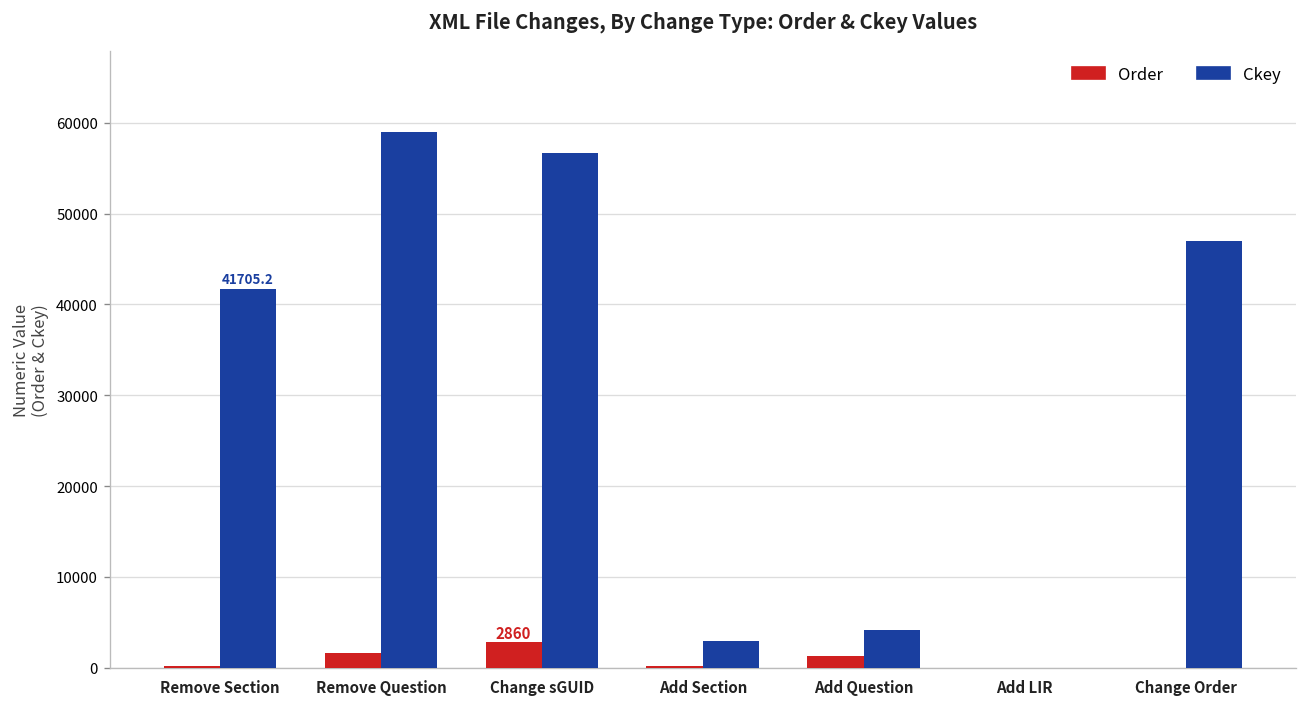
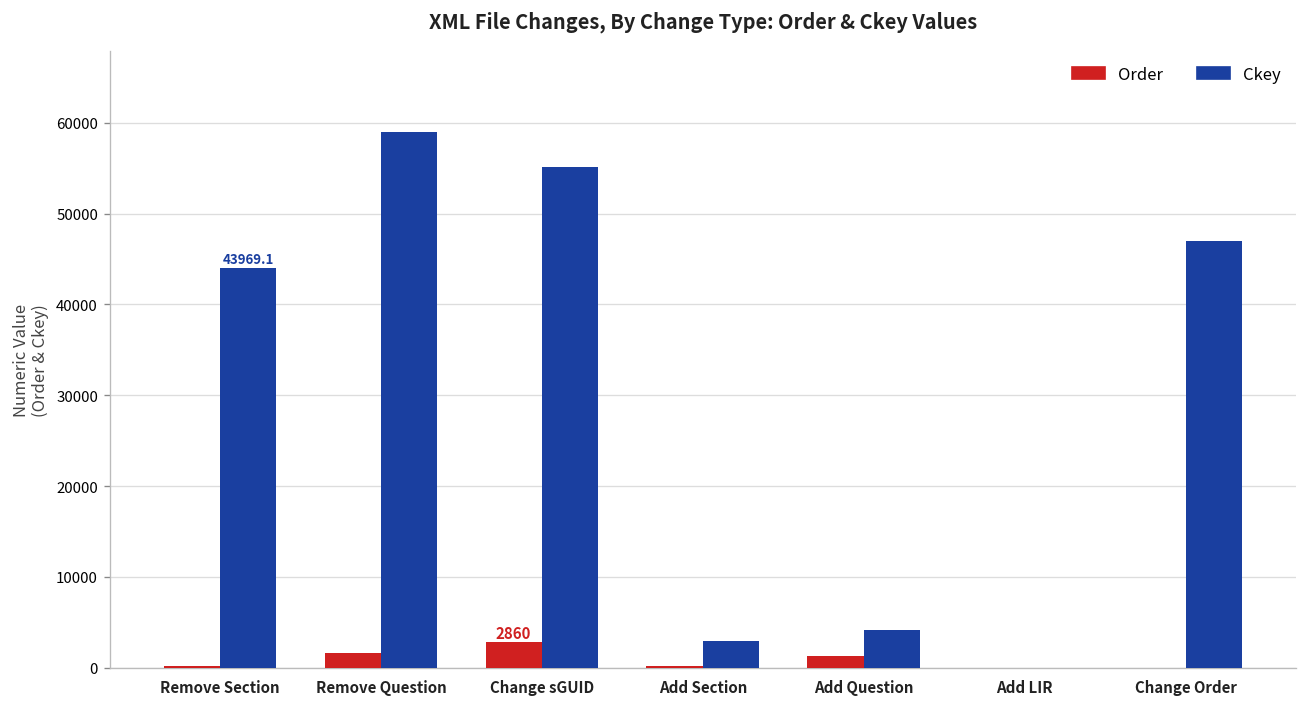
  {
    "Order": {
      "Change sGUID": 2860
    },
    "Ckey": {
-     "Remove Section": 41705.2,
-     "Change sGUID": 57000
+     "Remove Section": 43969.1,
+     "Change sGUID": 55000
    }
  }
